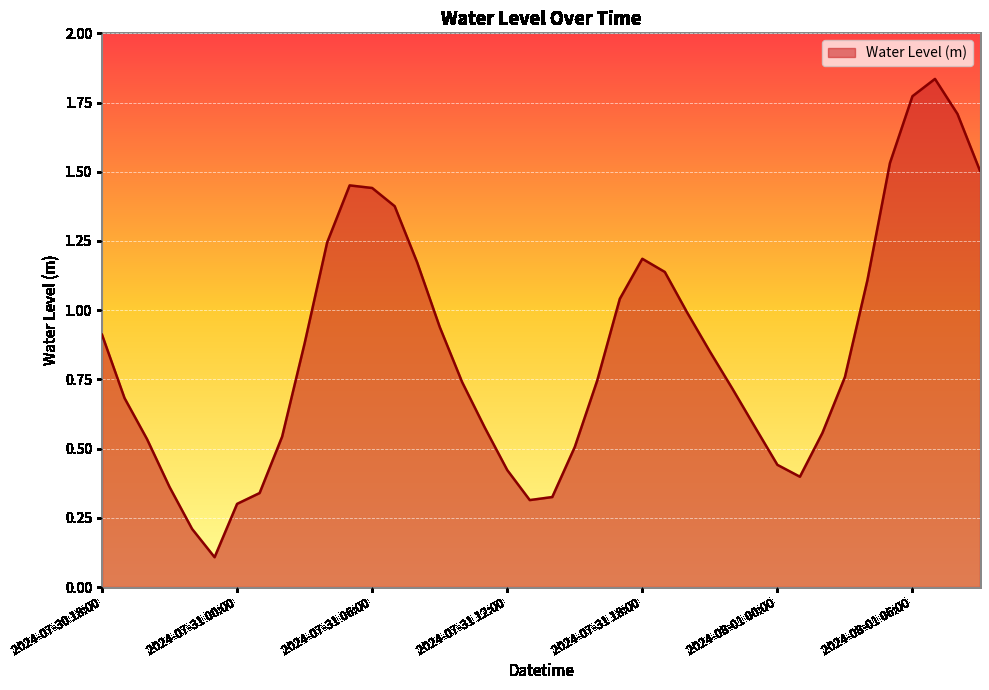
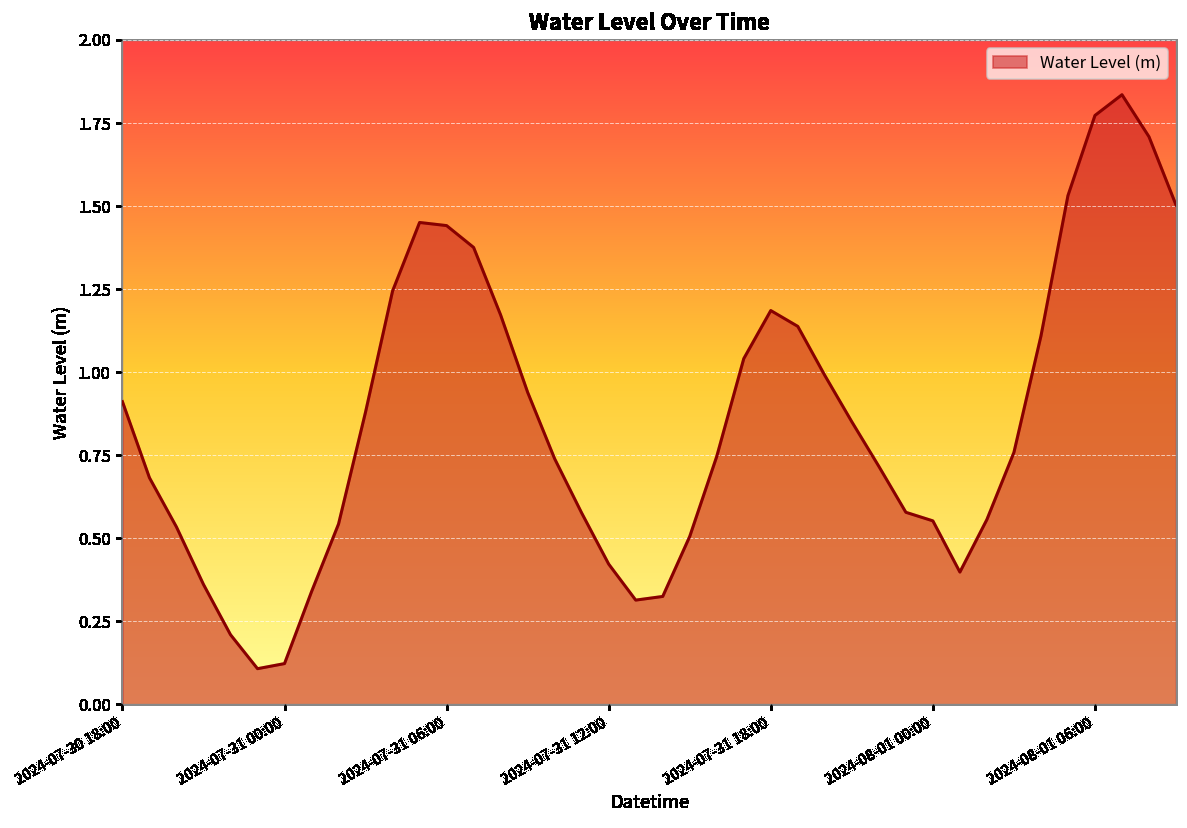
  {
    "2024-07-30 18:00": 0.91,
-   "2024-07-31 00:00": 0.30,
+   "2024-07-31 00:00": 0.12,
    "2024-07-31 06:00": 1.44,
    "2024-07-31 12:00": 0.42,
    "2024-07-31 18:00": 1.19,
-   "2024-08-01 00:00": 0.44,
+   "2024-08-01 00:00": 0.55,
    "2024-08-01 06:00": 1.77
  }
